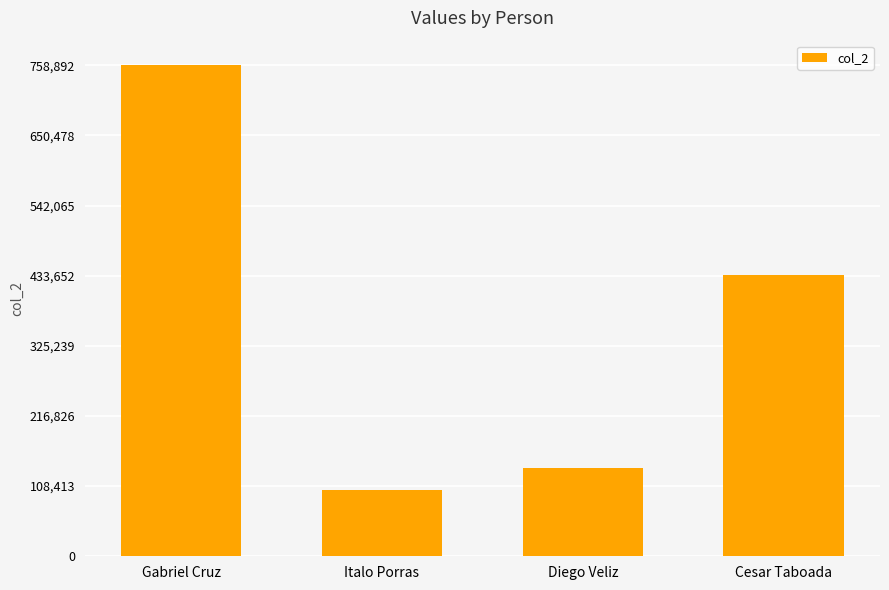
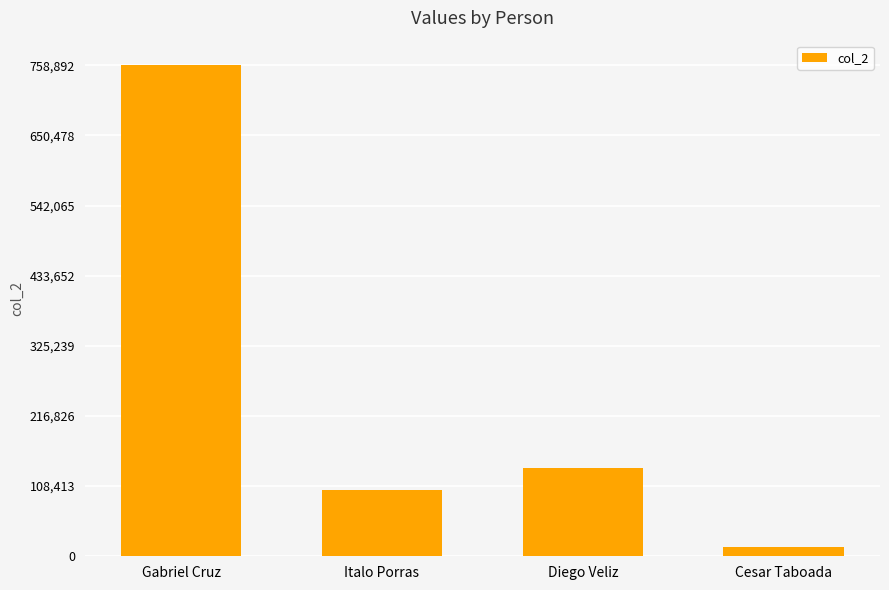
  {
    "Gabriel Cruz": "760,000",
    "Italo Porras": "100,000",
    "Diego Veliz": "140,000",
-   "Cesar Taboada": "430,000"
+   "Cesar Taboada": "10,000"
  }
